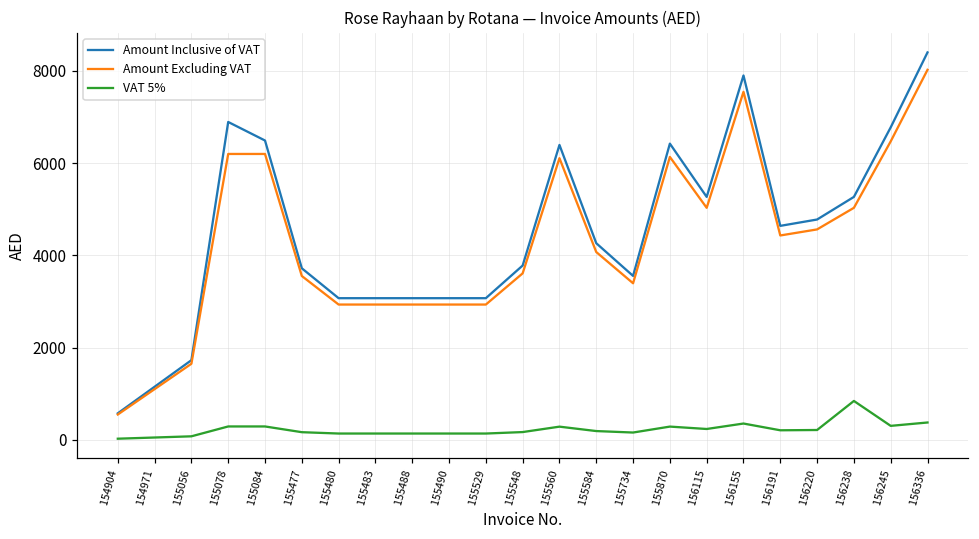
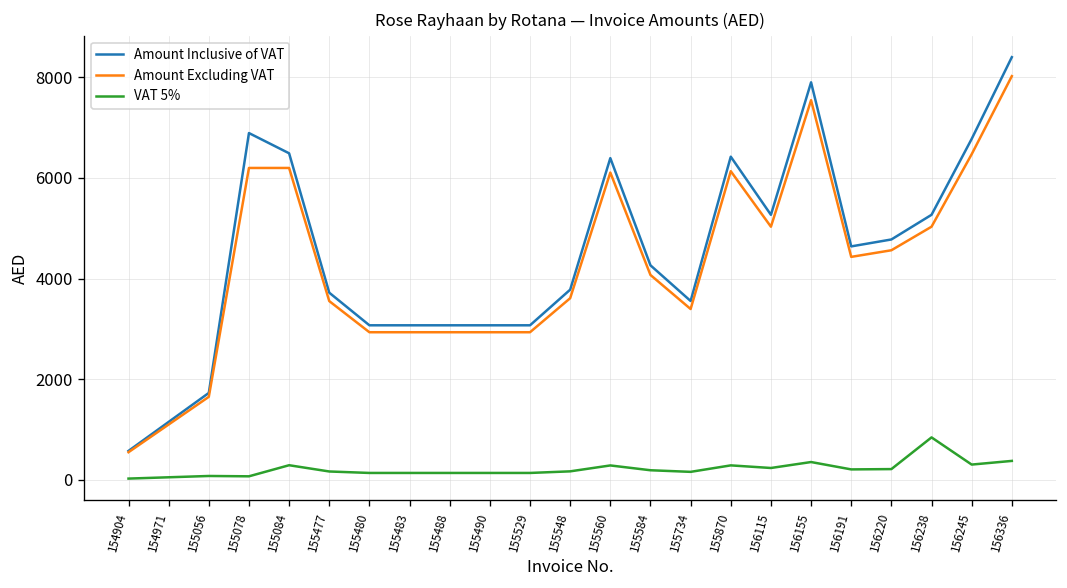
  {
    "Amount Inclusive of VAT": {
      "155056": 1700,
      "155078": 6900,
      "155084": 6500,
      "155477": 3700,
      "155480": 3100,
      "155483": 3100,
      "155488": 3100,
      "155490": 3100,
      "155529": 3100,
      "155548": 3800,
      "155560": 6400,
      "155584": 4300,
      "155734": 3600,
      "155870": 6400,
      "156115": 5300,
      "156155": 7900,
      "156191": 4600,
      "156220": 4800,
      "156238": 5300,
      "156245": 6800,
      "156336": 8400
    },
    "Amount Excluding VAT": {
      "155056": 1700,
      "155078": 6200,
      "155084": 6200,
      "155477": 3600,
      "155480": 2900,
      "155483": 2900,
      "155488": 2900,
      "155490": 2900,
      "155529": 2900,
      "155548": 3600,
      "155560": 6100,
      "155584": 4100,
      "155734": 3400,
      "155870": 6100,
      "156115": 5000,
      "156155": 7500,
      "156191": 4400,
      "156220": 4600,
      "156238": 5000,
      "156245": 6500,
      "156336": 8000
    },
    "VAT 5%": {
      "154904": 0,
      "154971": 100,
      "155056": 100,
-     "155078": 300,
+     "155078": 100,
      "155084": 300,
      "155477": 200,
      "155480": 100,
      "155483": 100,
      "155488": 100,
      "155490": 100,
      "155529": 100,
      "155548": 200,
      "155560": 300,
      "155584": 200,
      "155734": 200,
      "155870": 300,
      "156115": 200,
      "156155": 400,
      "156191": 200,
      "156220": 200,
      "156238": 800,
      "156245": 300,
      "156336": 400
    }
  }
